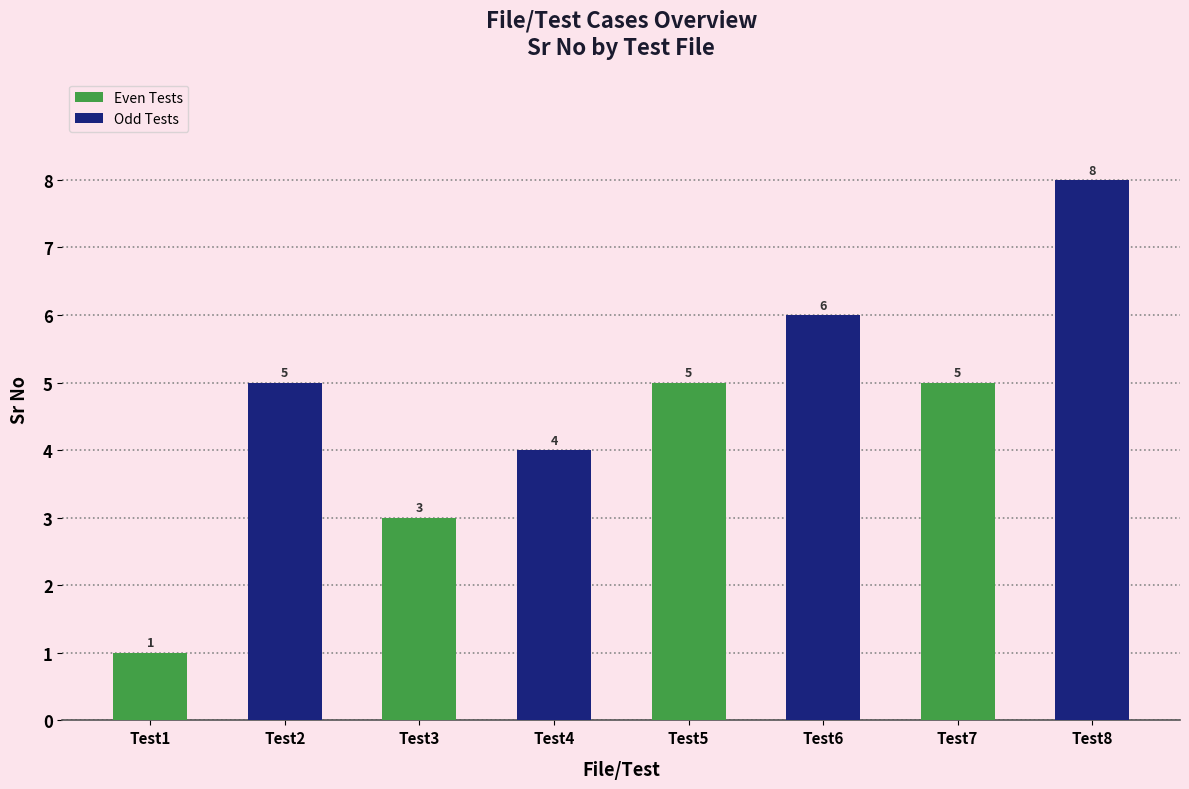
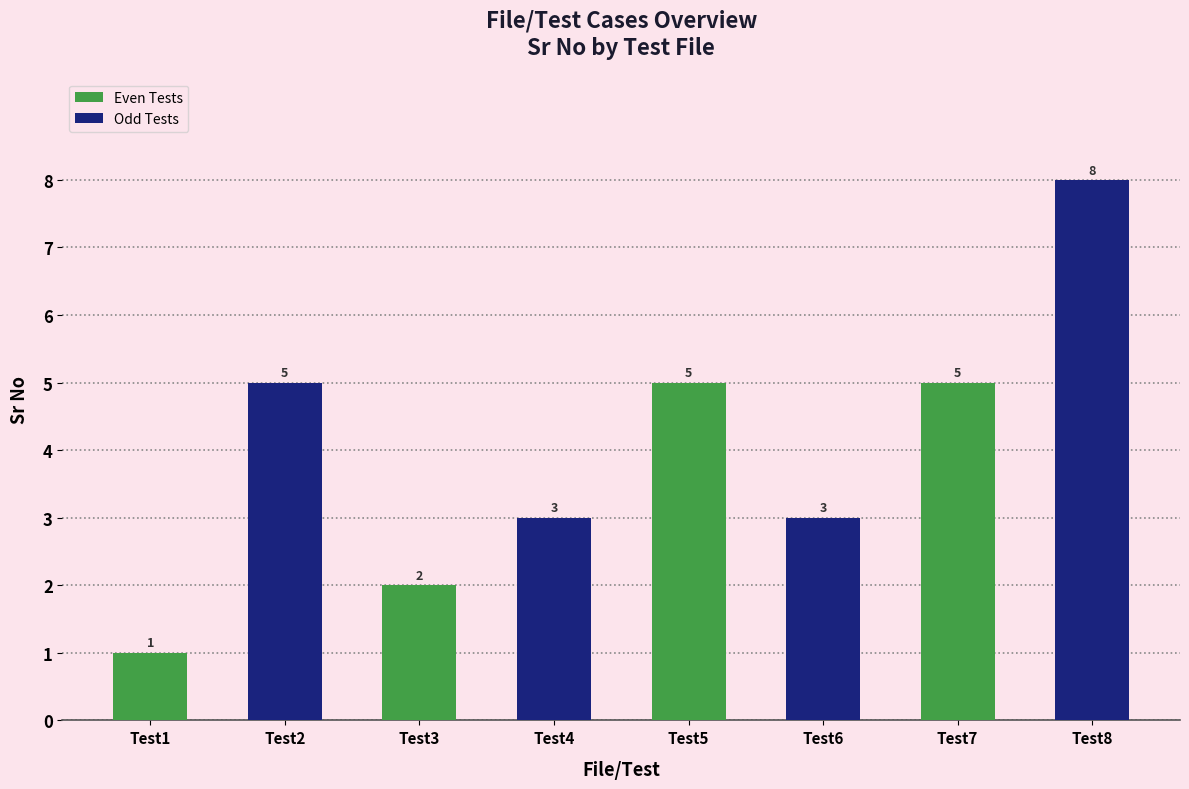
  {
    "Test1": 1,
    "Test2": 5,
-   "Test3": 3,
-   "Test4": 4,
+   "Test3": 2,
+   "Test4": 3,
    "Test5": 5,
-   "Test6": 6,
+   "Test6": 3,
    "Test7": 5,
    "Test8": 8
  }
